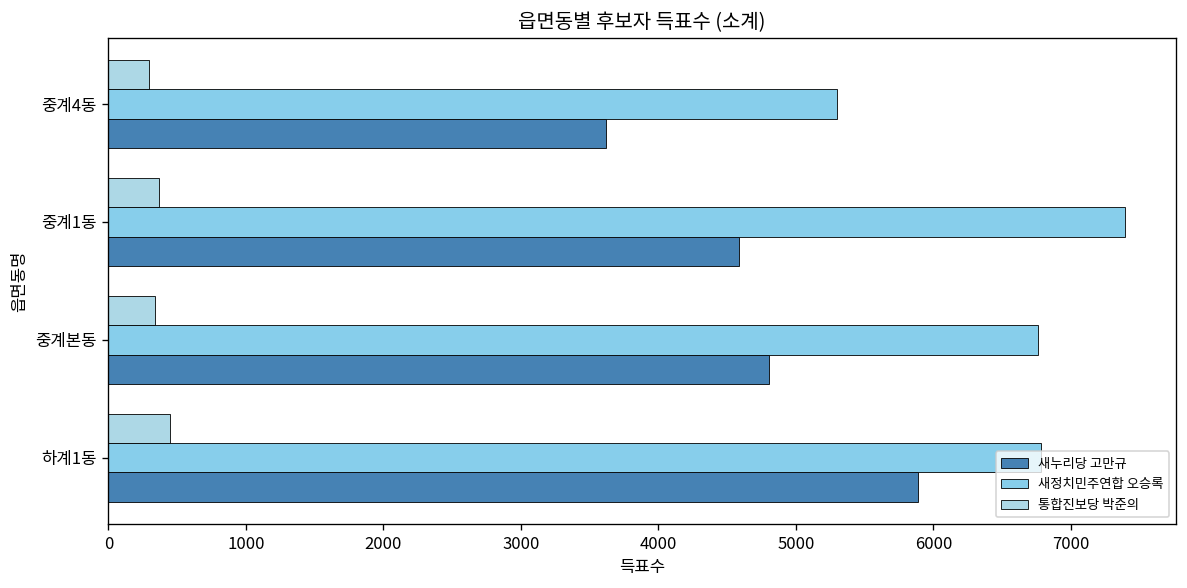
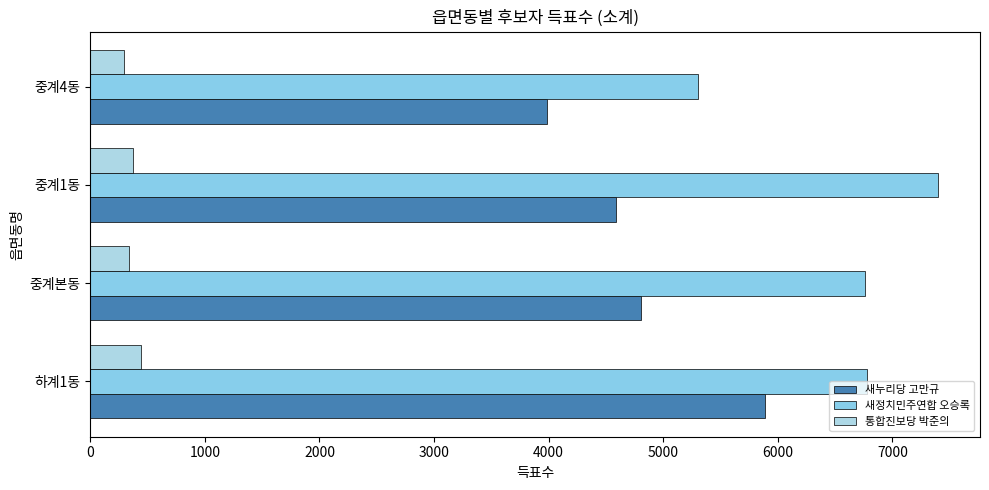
  {
    "새누리당 고만규": {
-     "중계4동": 3620,
+     "중계4동": 3990,
      "중계1동": 4590,
      "중계본동": 4810,
      "하계1동": 5890
    }
  }
